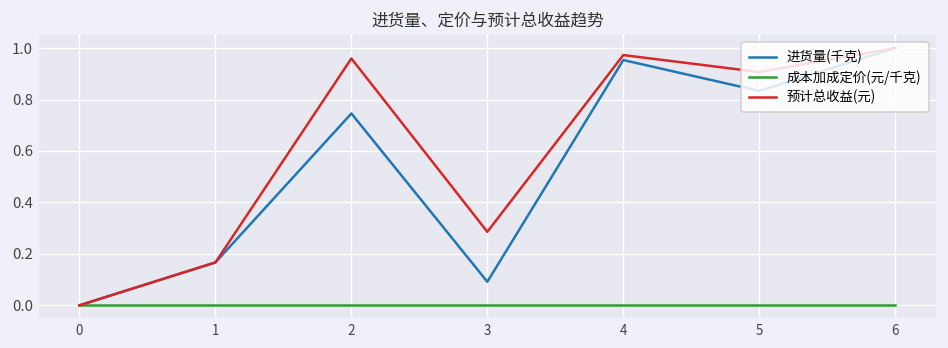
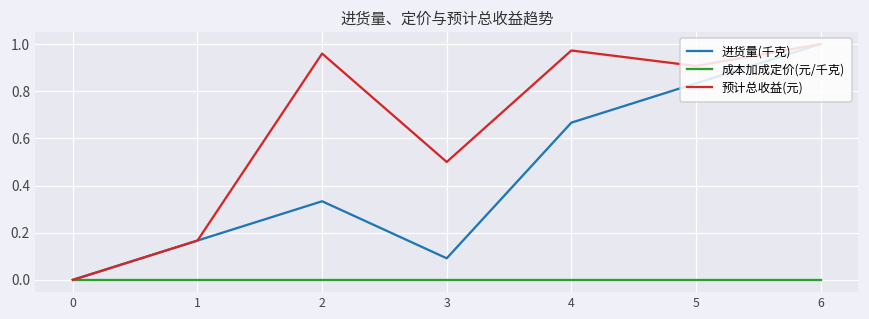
  {
    "进货量(千克)": {
-     "2": 0.75,
+     "2": 0.33,
      "3": 0.09,
-     "4": 0.95
+     "4": 0.67
    },
    "成本加成定价(元/千克)": {
      "1": 0.00,
      "2": 0.00,
      "3": 0.00,
      "4": 0.00,
      "5": 0.00,
      "6": 0.00
    },
    "预计总收益(元)": {
      "2": 0.96,
-     "3": 0.29,
+     "3": 0.50,
      "4": 0.97
    }
  }
